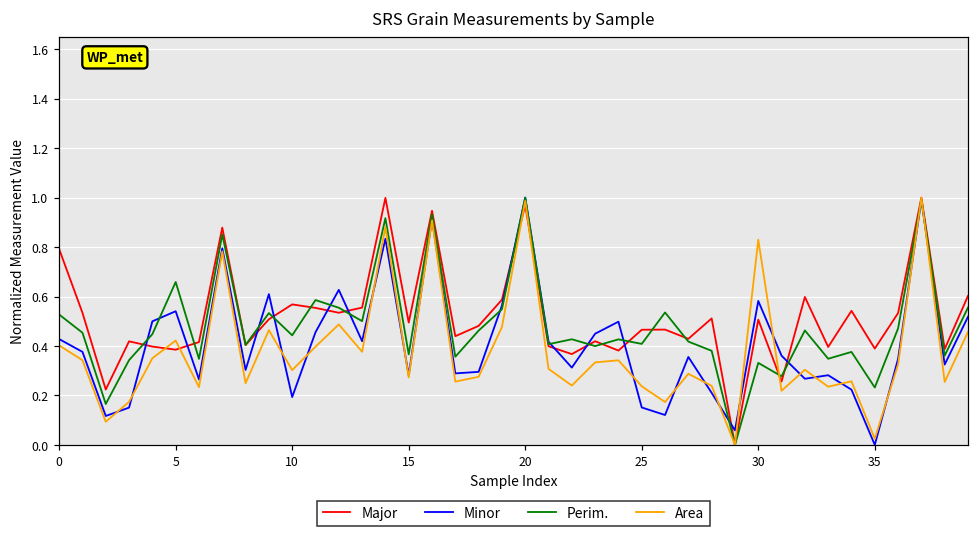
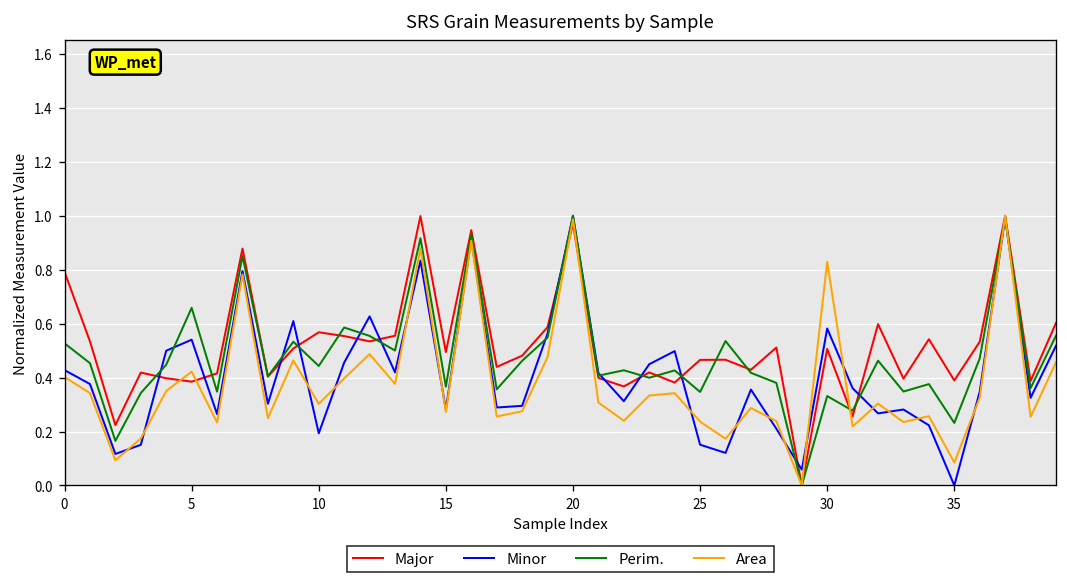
  {
    "Major": {
      "0": 0.79,
      "5": 0.38,
      "10": 0.57,
      "15": 0.49,
      "20": 0.97,
      "25": 0.47,
      "30": 0.51,
      "35": 0.39
    },
    "Minor": {
      "0": 0.43,
      "5": 0.54,
      "10": 0.19,
      "25": 0.15,
      "30": 0.58,
      "35": 0.00
    },
    "Perim.": {
      "0": 0.53,
      "5": 0.66,
      "10": 0.44,
      "15": 0.37,
-     "25": 0.41,
+     "25": 0.35,
      "30": 0.33,
      "35": 0.23
    },
    "Area": {
      "0": 0.40,
      "5": 0.42,
      "10": 0.30,
      "20": 0.99,
      "25": 0.24,
      "30": 0.83,
-     "35": 0.02
+     "35": 0.09
    }
  }
